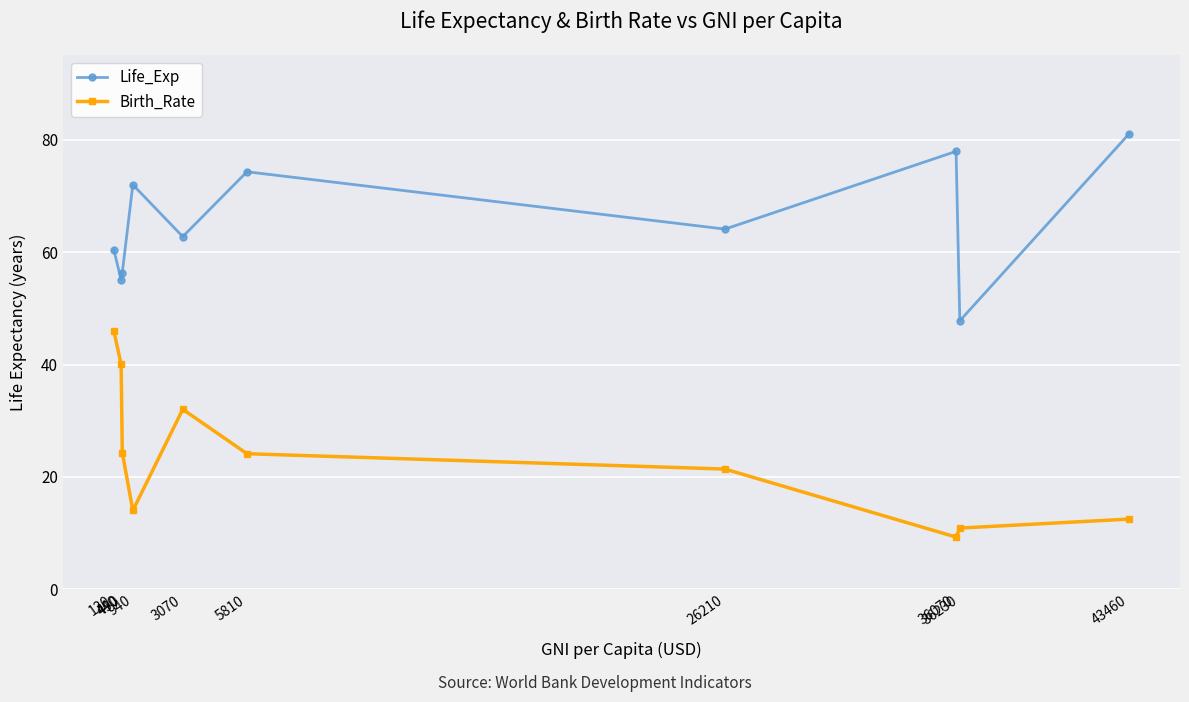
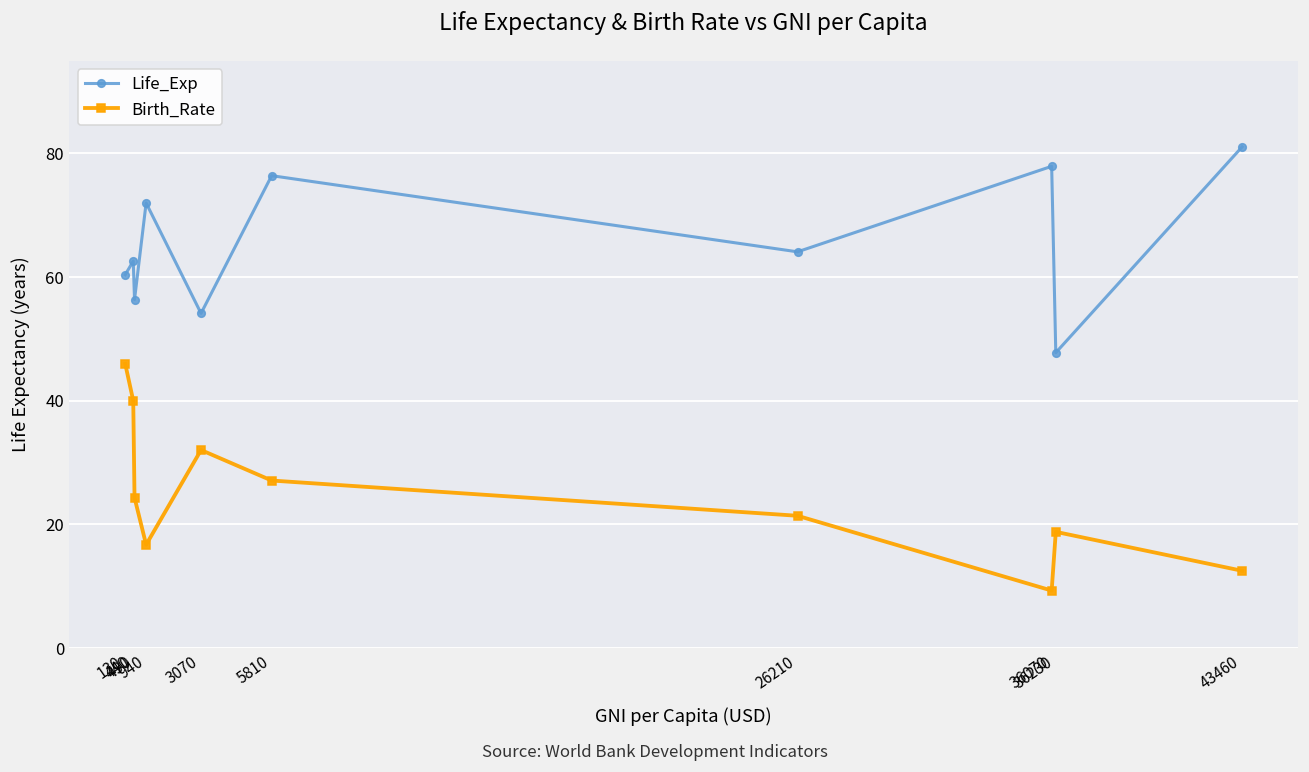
  {
    "Life_Exp": {
      "130": 60,
-     "440": 55,
+     "440": 63,
      "490": 56,
      "940": 72,
-     "3070": 63,
-     "5810": 74,
+     "3070": 54,
+     "5810": 76,
      "26210": 64,
      "36070": 78,
      "36230": 48,
      "43460": 81
    },
    "Birth_Rate": {
      "130": 46,
      "440": 40,
      "490": 24,
-     "940": 14,
+     "940": 17,
      "3070": 32,
-     "5810": 24,
+     "5810": 27,
      "26210": 21,
      "36070": 9,
-     "36230": 11,
+     "36230": 19,
      "43460": 13
    }
  }
